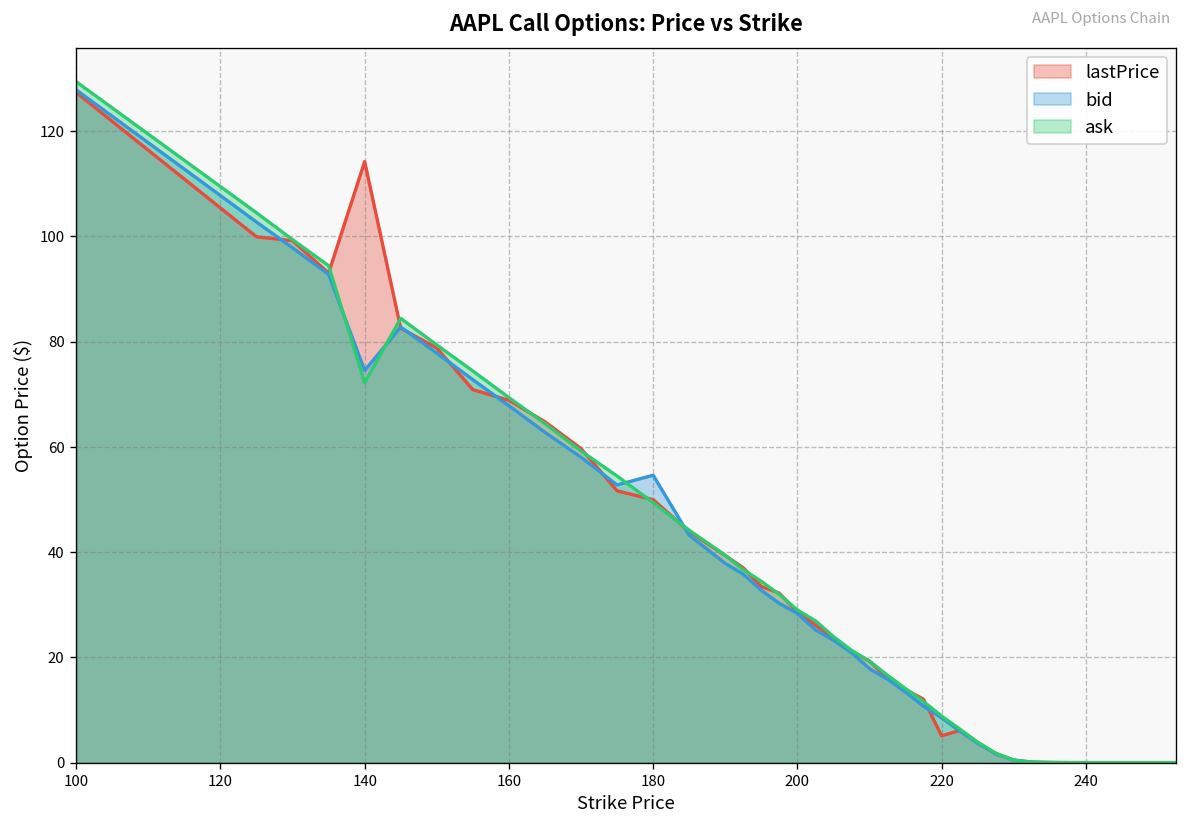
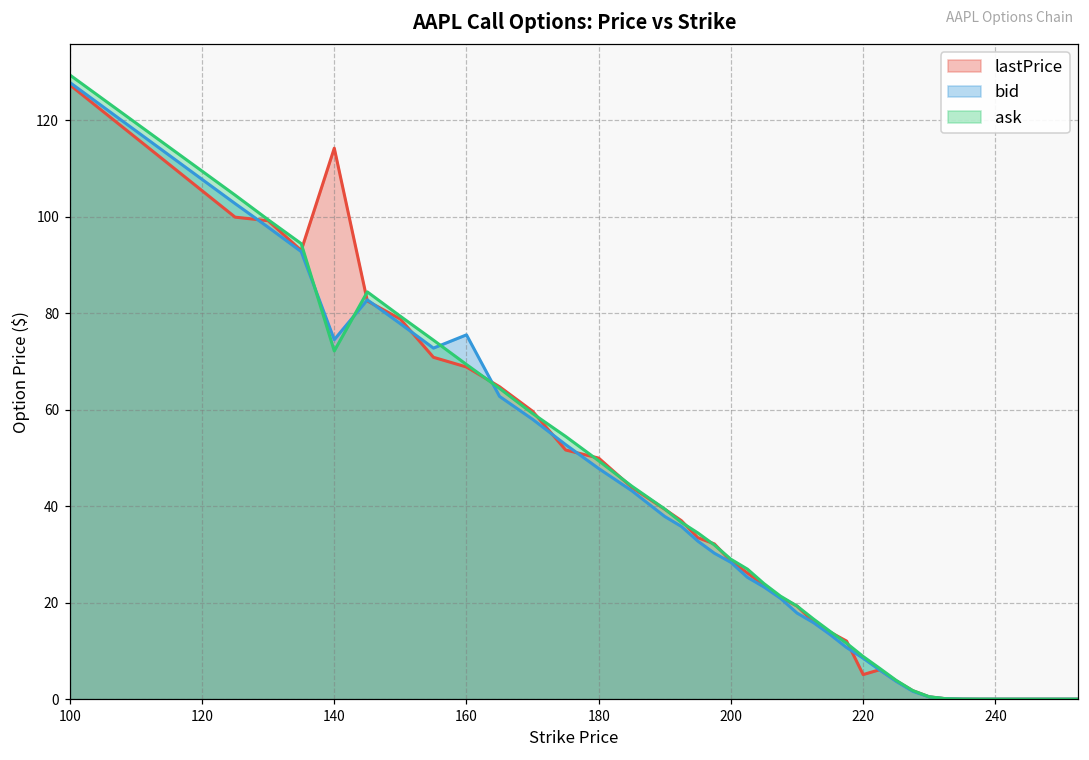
  {
    "lastPrice": {
      "140": 114,
      "220": 5
    },
    "bid": {
      "140": 75,
-     "160": 68,
-     "180": 55
+     "160": 76,
+     "180": 48
    },
    "ask": {
      "100": 129,
      "140": 72
    }
  }
